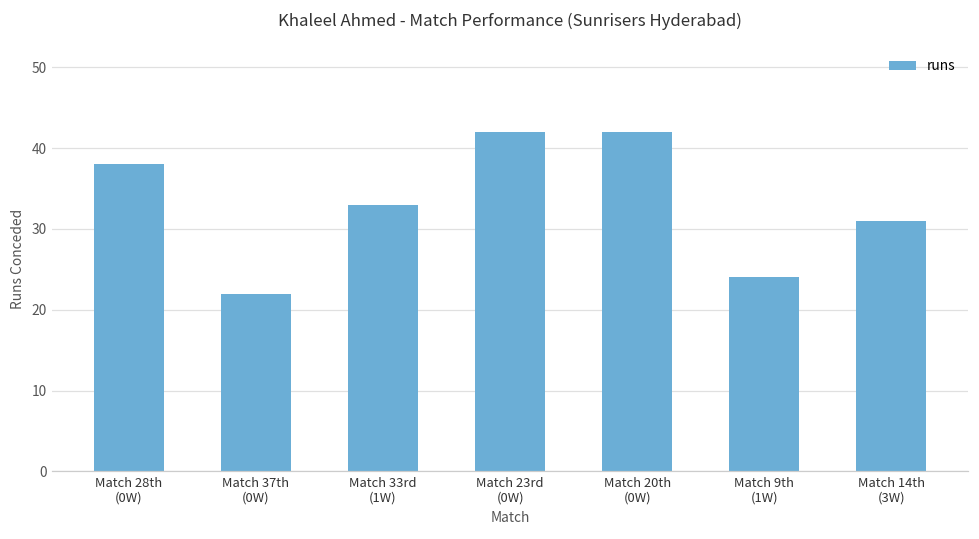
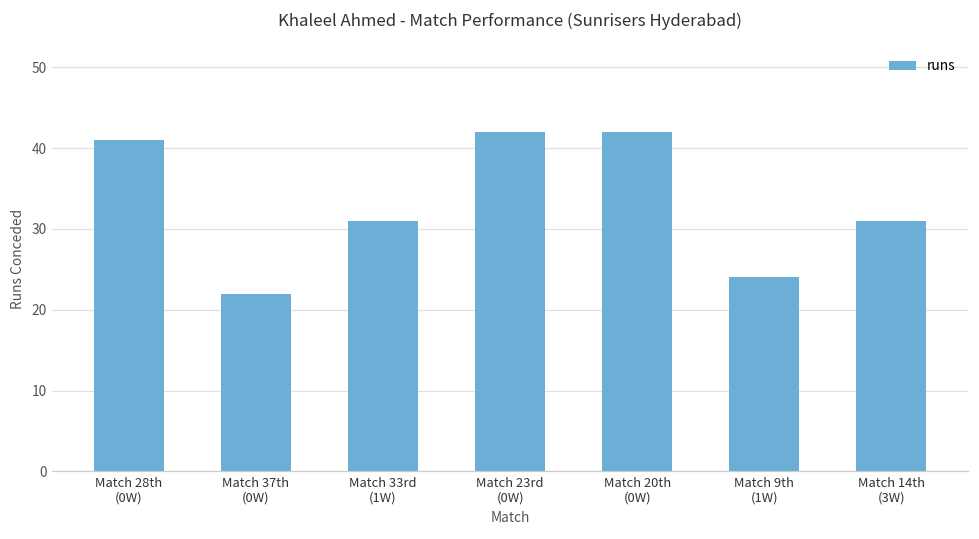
  {
-   "Match 28th (0W)": 38,
+   "Match 28th (0W)": 41,
    "Match 37th (0W)": 22,
-   "Match 33rd (1W)": 33,
+   "Match 33rd (1W)": 31,
    "Match 23rd (0W)": 42,
    "Match 20th (0W)": 42,
    "Match 9th (1W)": 24,
    "Match 14th (3W)": 31
  }
